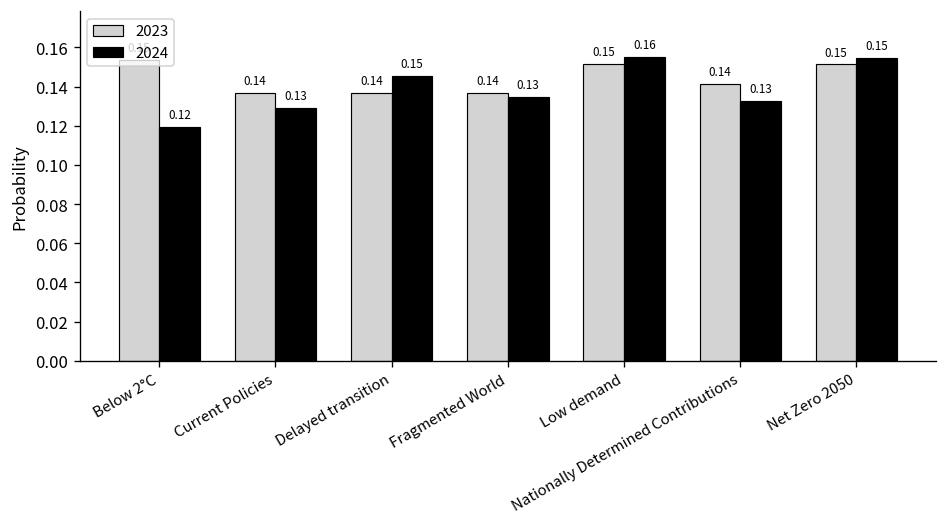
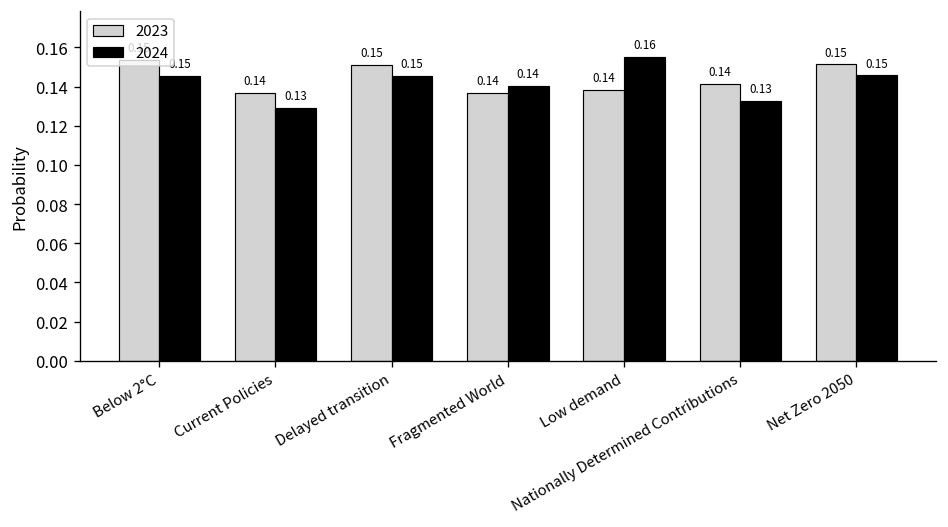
  {
    "2023": {
      "Current Policies": 0.14,
-     "Delayed transition": 0.14,
+     "Delayed transition": 0.15,
      "Fragmented World": 0.14,
-     "Low demand": 0.15,
+     "Low demand": 0.14,
      "Nationally Determined Contributions": 0.14,
      "Net Zero 2050": 0.15
    },
    "2024": {
-     "Below 2°C": 0.119,
+     "Below 2°C": 0.145,
      "Current Policies": 0.13,
      "Delayed transition": 0.15,
-     "Fragmented World": 0.13,
+     "Fragmented World": 0.14,
      "Low demand": 0.16,
      "Nationally Determined Contributions": 0.13,
-     "Net Zero 2050": 0.155
+     "Net Zero 2050": 0.146
    }
  }
